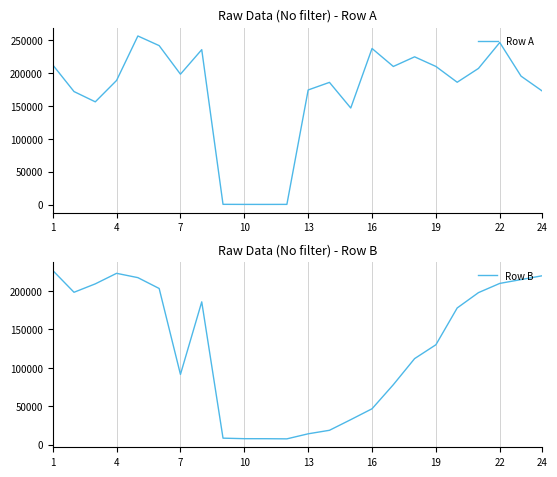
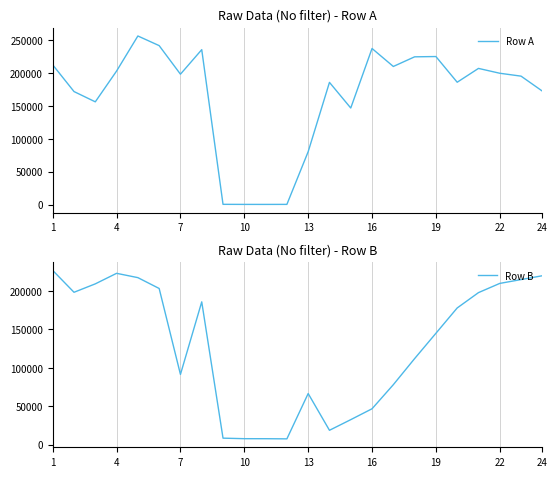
  {
    "Raw Data (No filter) - Row A": {
      "1": 210000,
-     "4": 190000,
+     "4": 200000,
      "7": 200000,
      "10": 0,
-     "13": 170000,
+     "13": 80000,
      "16": 240000,
-     "19": 210000,
-     "22": 250000,
+     "19": 230000,
+     "22": 200000,
      "24": 170000
    },
    "Raw Data (No filter) - Row B": {
      "1": 230000,
      "4": 220000,
      "7": 90000,
      "10": 10000,
-     "13": 10000,
+     "13": 70000,
      "16": 50000,
-     "19": 130000,
+     "19": 150000,
      "22": 210000,
      "24": 220000
    }
  }
